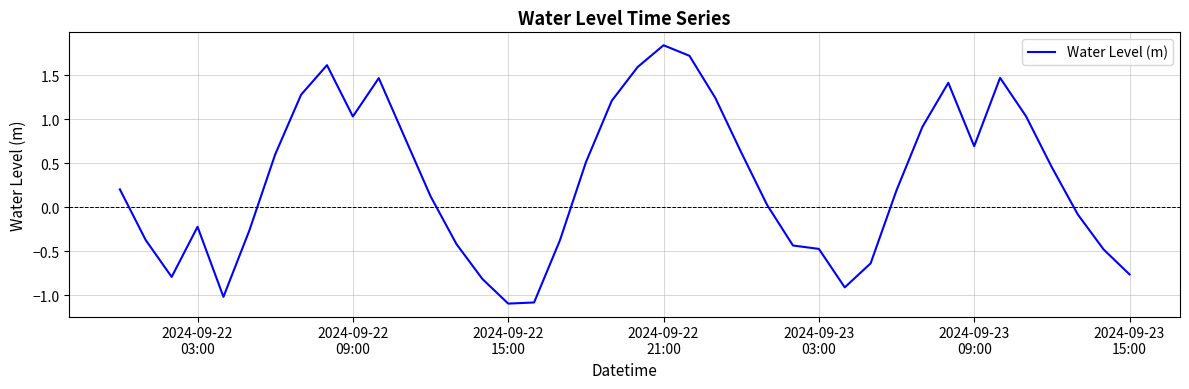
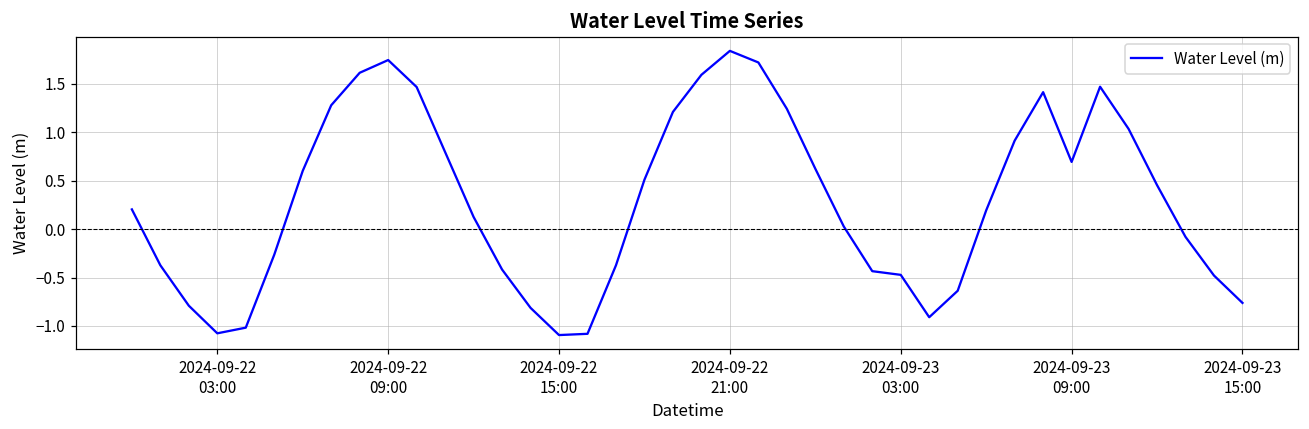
  {
-   "2024-09-22 03:00": -0.2,
-   "2024-09-22 09:00": 1.0,
+   "2024-09-22 03:00": -1.1,
+   "2024-09-22 09:00": 1.7,
    "2024-09-22 15:00": -1.1,
    "2024-09-22 21:00": 1.8,
    "2024-09-23 03:00": -0.5,
    "2024-09-23 09:00": 0.7,
    "2024-09-23 15:00": -0.8
  }
